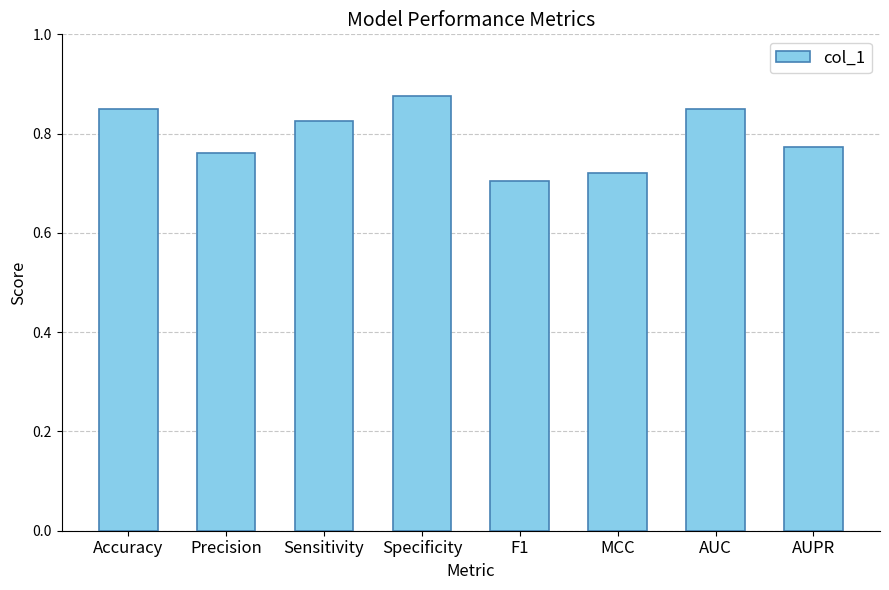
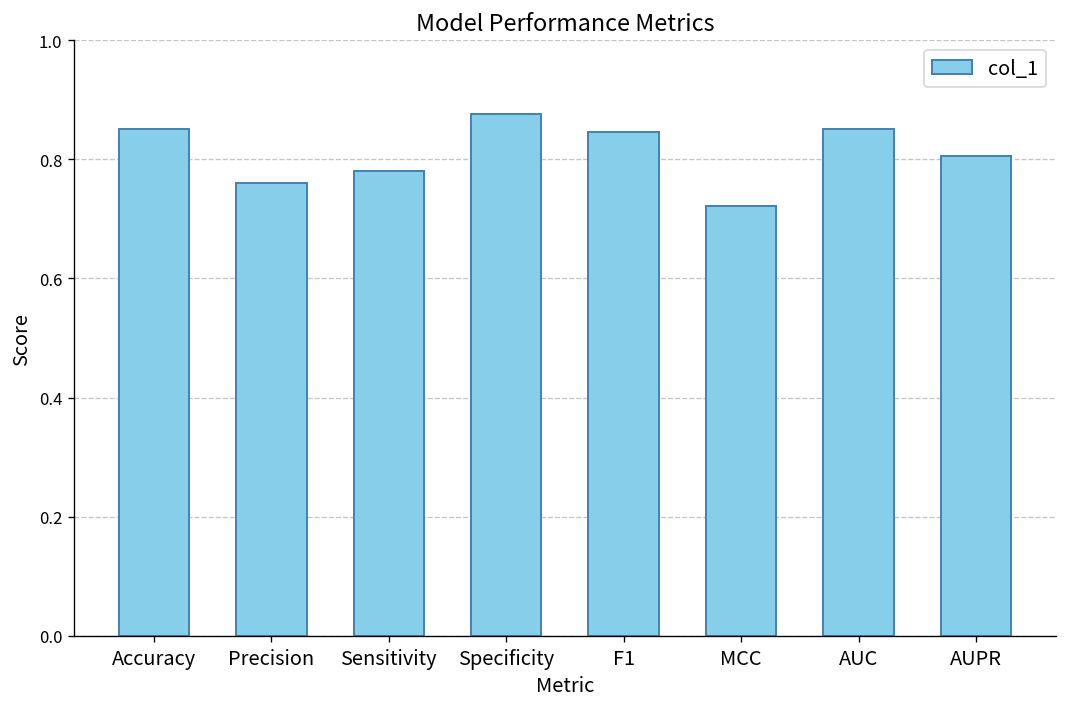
  {
    "Accuracy": 0.85,
    "Precision": 0.76,
-   "Sensitivity": 0.82,
+   "Sensitivity": 0.78,
    "Specificity": 0.88,
-   "F1": 0.71,
+   "F1": 0.85,
    "MCC": 0.72,
    "AUC": 0.85,
-   "AUPR": 0.77
+   "AUPR": 0.80
  }
